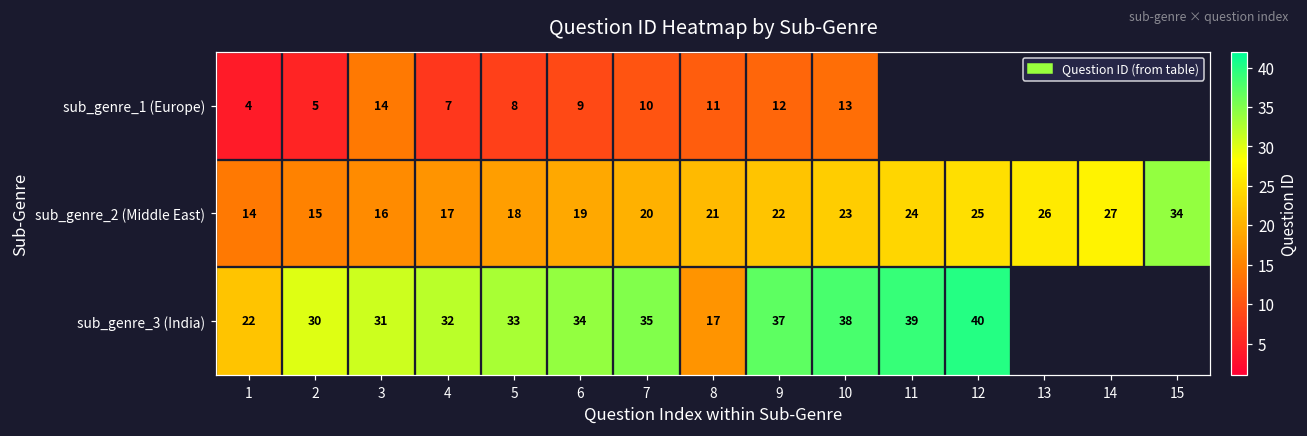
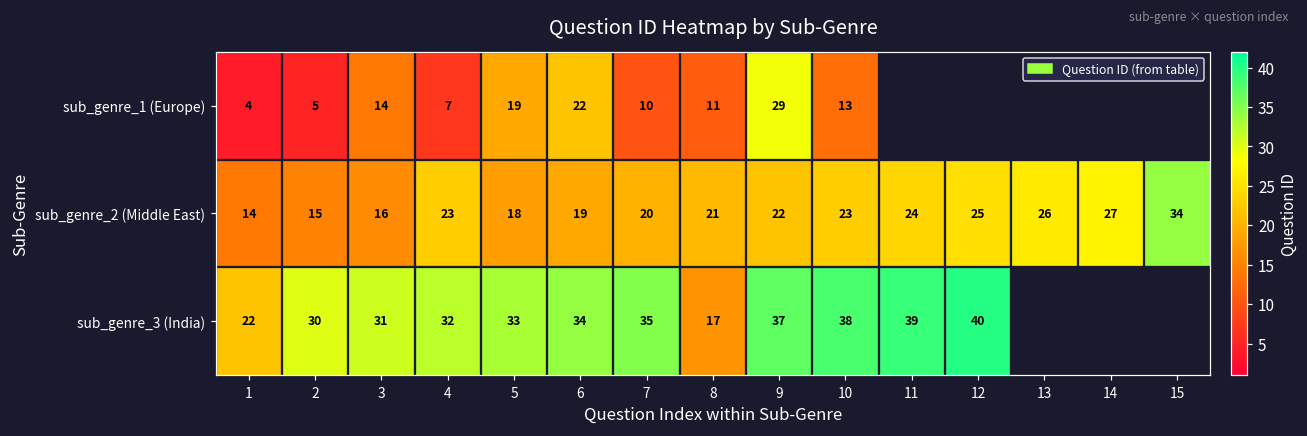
  {
    "sub_genre_1 (Europe)": {
      "1": 4,
      "2": 5,
      "3": 14,
      "4": 7,
-     "5": 8,
-     "6": 9,
+     "5": 19,
+     "6": 22,
      "7": 10,
      "8": 11,
-     "9": 12,
+     "9": 29,
      "10": 13
    },
    "sub_genre_2 (Middle East)": {
      "1": 14,
      "2": 15,
      "3": 16,
-     "4": 17,
+     "4": 23,
      "5": 18,
      "6": 19,
      "7": 20,
      "8": 21,
      "9": 22,
      "10": 23,
      "11": 24,
      "12": 25,
      "13": 26,
      "14": 27,
      "15": 34
    },
    "sub_genre_3 (India)": {
      "1": 22,
      "2": 30,
      "3": 31,
      "4": 32,
      "5": 33,
      "6": 34,
      "7": 35,
      "8": 17,
      "9": 37,
      "10": 38,
      "11": 39,
      "12": 40
    }
  }
